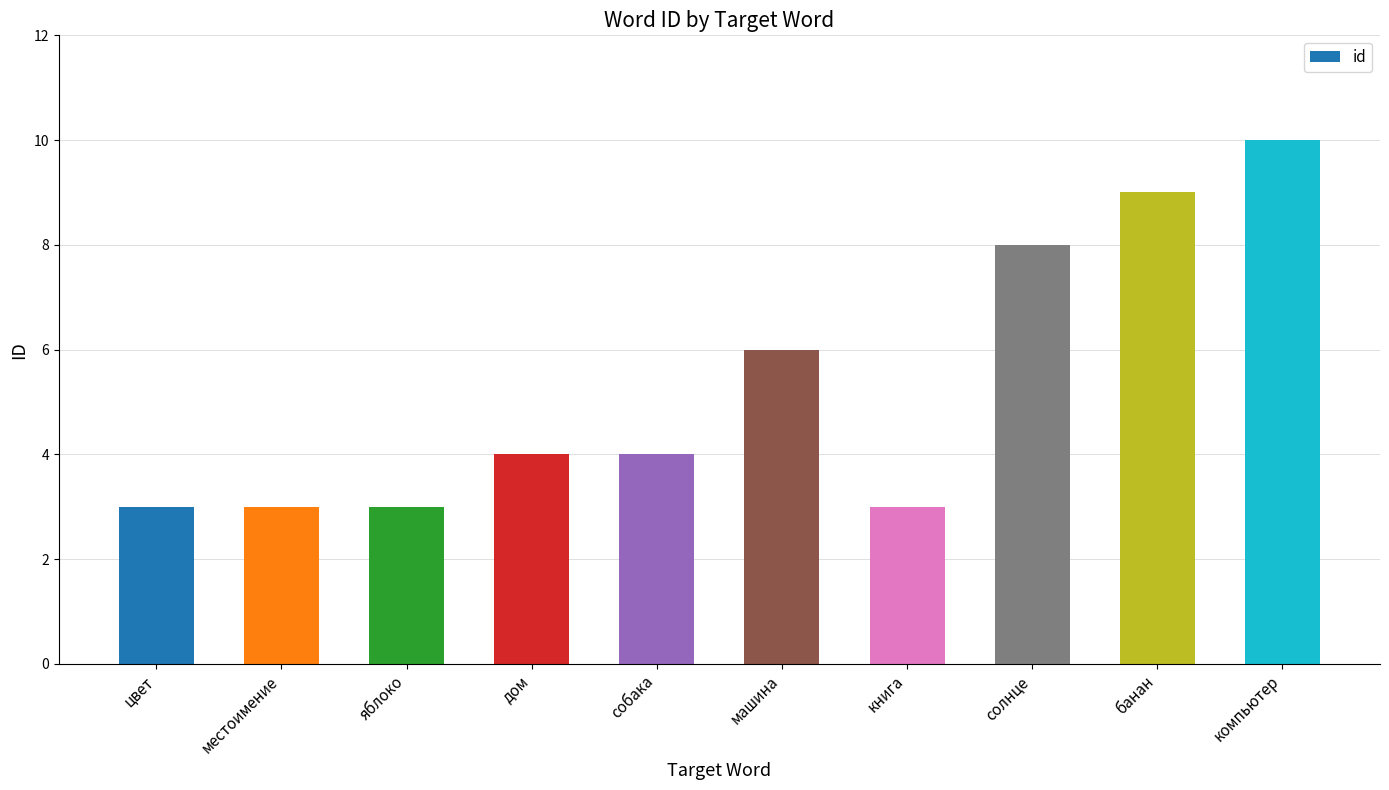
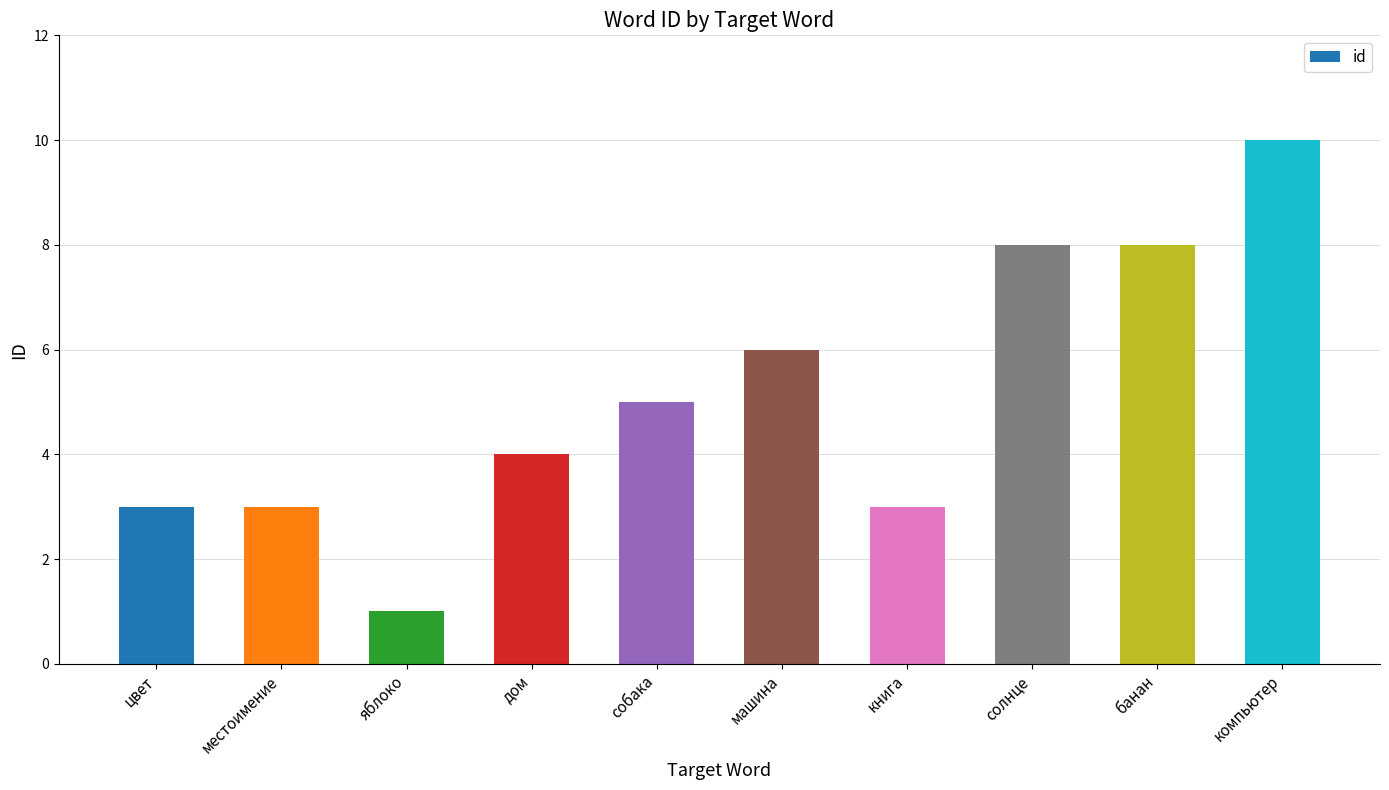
  {
    "цвет": 3,
    "местоимение": 3,
-   "яблоко": 3,
+   "яблоко": 1,
    "дом": 4,
-   "собака": 4,
+   "собака": 5,
    "машина": 6,
    "книга": 3,
    "солнце": 8,
-   "банан": 9,
+   "банан": 8,
    "компьютер": 10
  }
